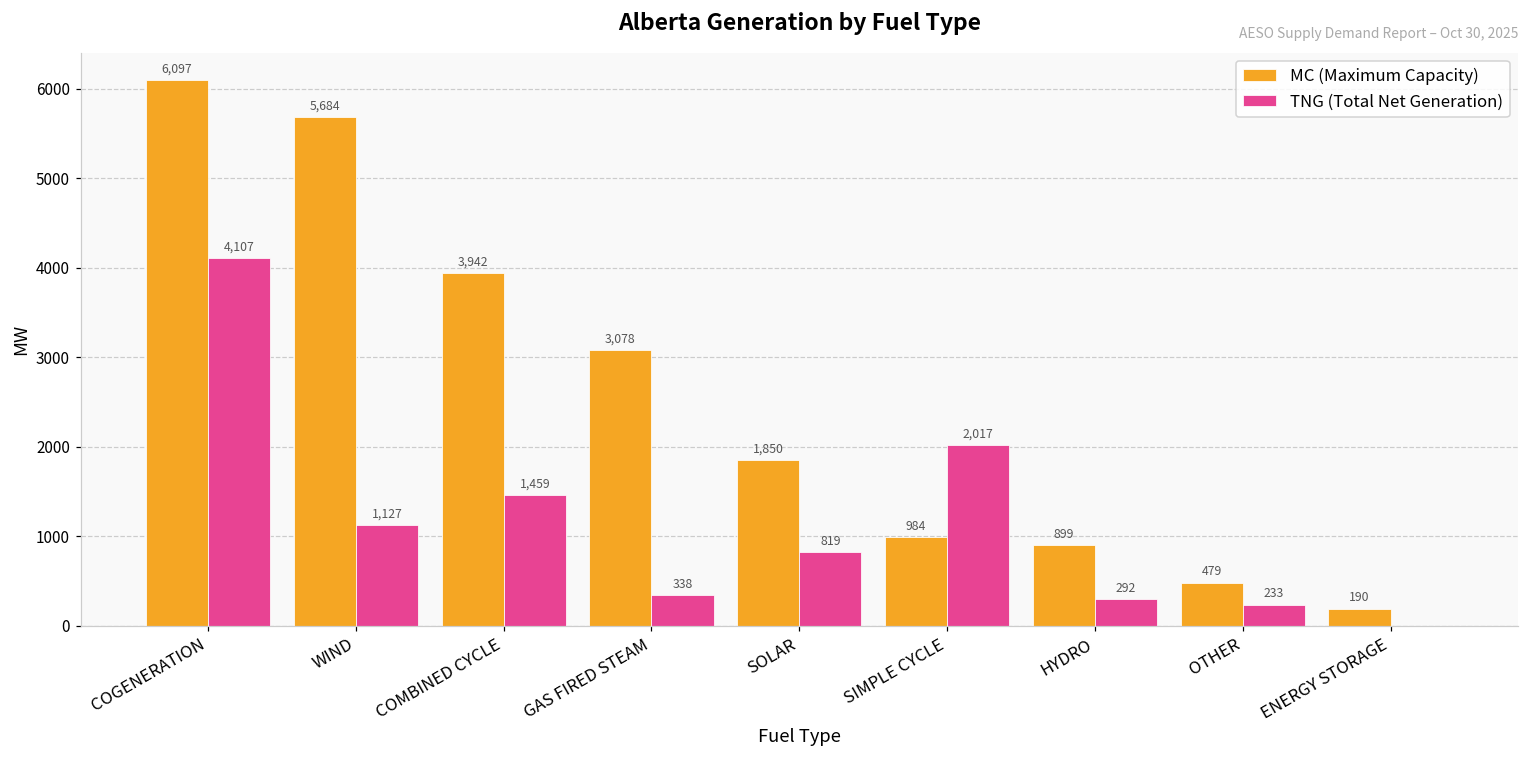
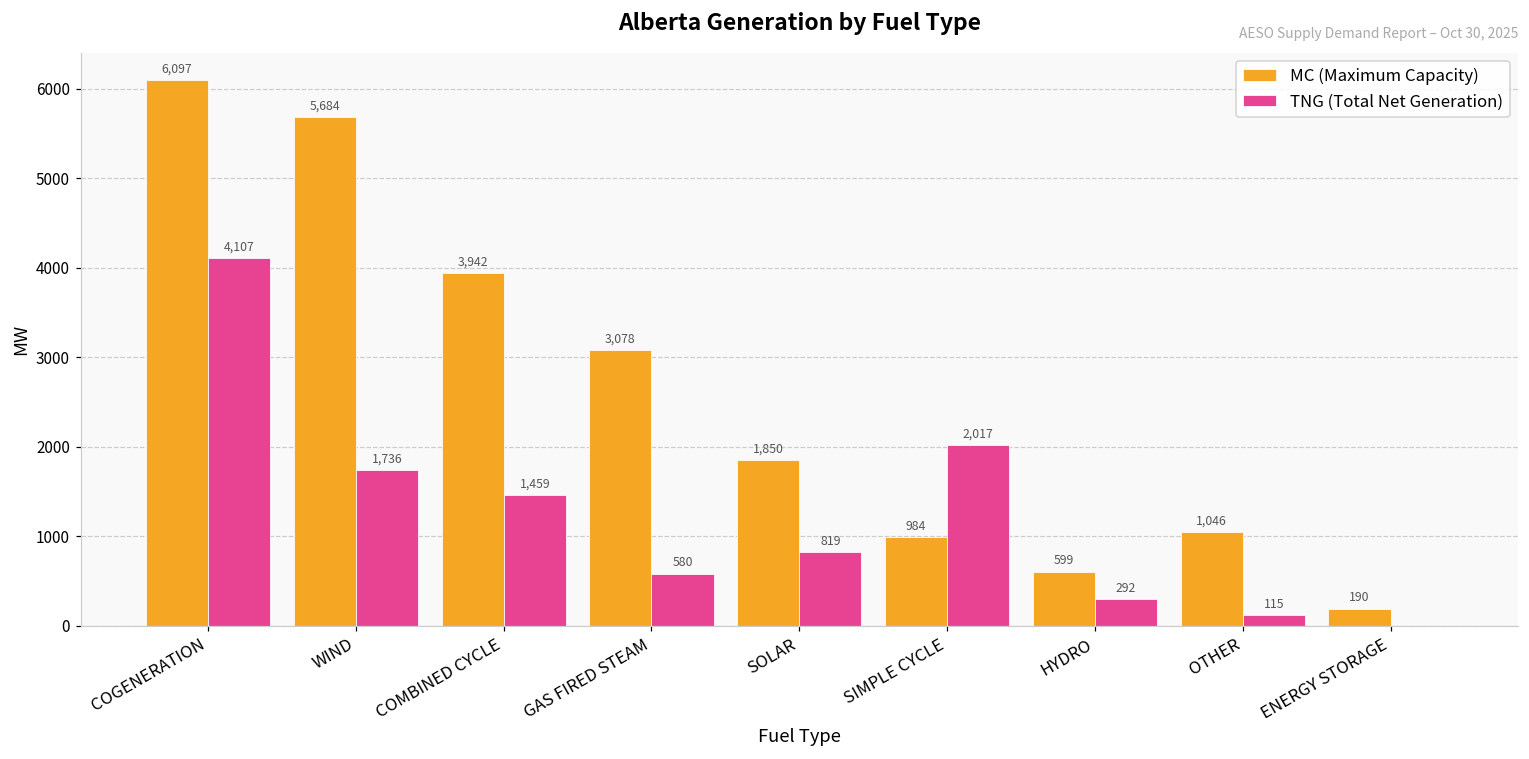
  {
    "MC (Maximum Capacity)": {
      "COGENERATION": "6,097",
      "WIND": "5,684",
      "COMBINED CYCLE": "3,942",
      "GAS FIRED STEAM": "3,078",
      "SOLAR": "1,850",
      "SIMPLE CYCLE": "984",
-     "HYDRO": "899",
-     "OTHER": "479",
+     "HYDRO": "599",
+     "OTHER": "1,046",
      "ENERGY STORAGE": "190"
    },
    "TNG (Total Net Generation)": {
      "COGENERATION": "4,107",
-     "WIND": "1,127",
+     "WIND": "1,736",
      "COMBINED CYCLE": "1,459",
-     "GAS FIRED STEAM": "338",
+     "GAS FIRED STEAM": "580",
      "SOLAR": "819",
      "SIMPLE CYCLE": "2,017",
      "HYDRO": "292",
-     "OTHER": "233"
+     "OTHER": "115"
    }
  }
